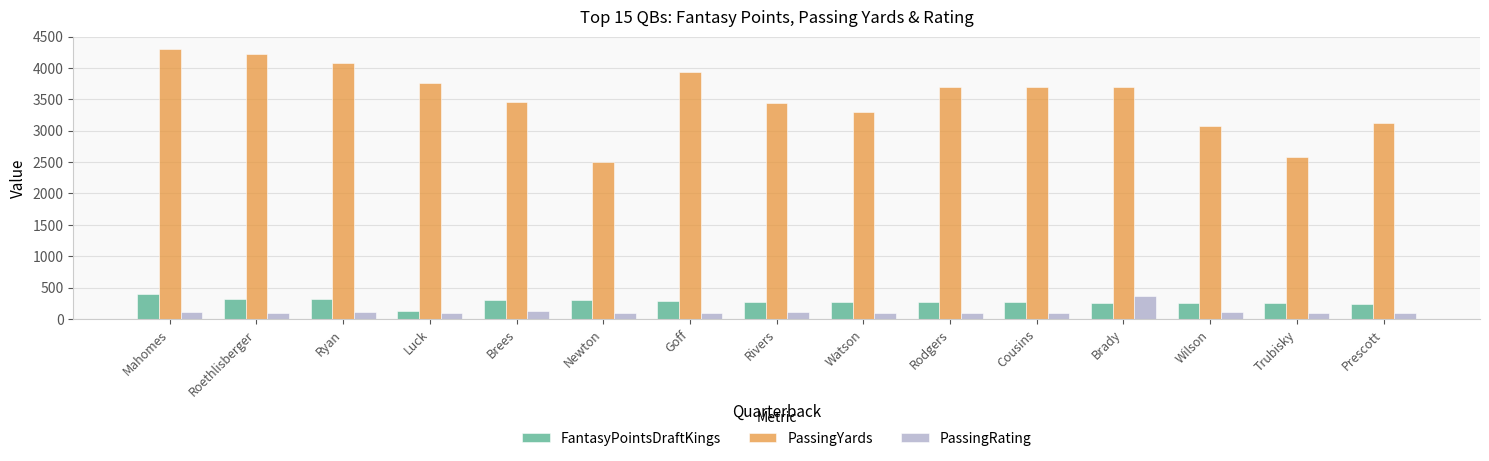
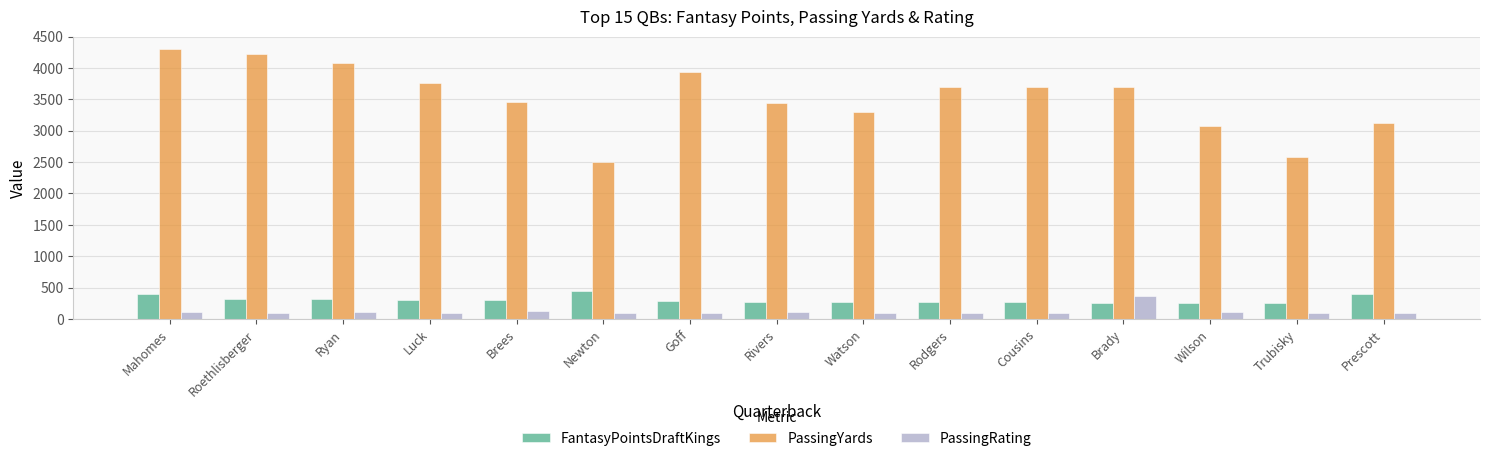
  {
    "FantasyPointsDraftKings": {
      "Mahomes": 400,
      "Roethlisberger": 300,
      "Ryan": 300,
-     "Luck": 100,
+     "Luck": 300,
      "Brees": 300,
-     "Newton": 300,
+     "Newton": 400,
      "Goff": 300,
      "Rivers": 300,
      "Watson": 300,
      "Rodgers": 300,
      "Cousins": 300,
      "Brady": 300,
      "Wilson": 300,
      "Trubisky": 200,
-     "Prescott": 200
+     "Prescott": 400
    },
    "PassingYards": {
      "Mahomes": 4300,
      "Roethlisberger": 4200,
      "Ryan": 4100,
      "Luck": 3800,
      "Brees": 3500,
      "Newton": 2500,
      "Goff": 3900,
      "Rivers": 3400,
      "Watson": 3300,
      "Rodgers": 3700,
      "Cousins": 3700,
      "Brady": 3700,
      "Wilson": 3100,
      "Trubisky": 2600,
      "Prescott": 3100
    },
    "PassingRating": {
      "Mahomes": 100,
      "Roethlisberger": 100,
      "Ryan": 100,
      "Luck": 100,
      "Brees": 100,
      "Newton": 100,
      "Goff": 100,
      "Rivers": 100,
      "Watson": 100,
      "Rodgers": 100,
      "Cousins": 100,
      "Brady": 400,
      "Wilson": 100,
      "Trubisky": 100,
      "Prescott": 100
    }
  }
